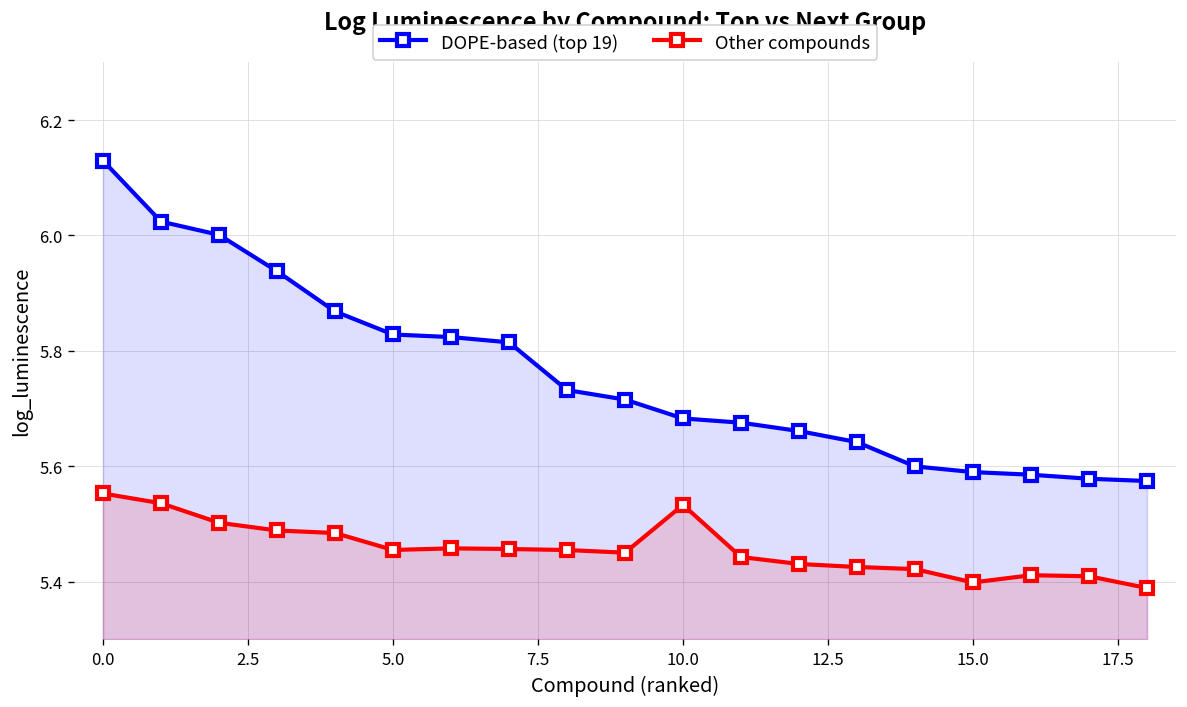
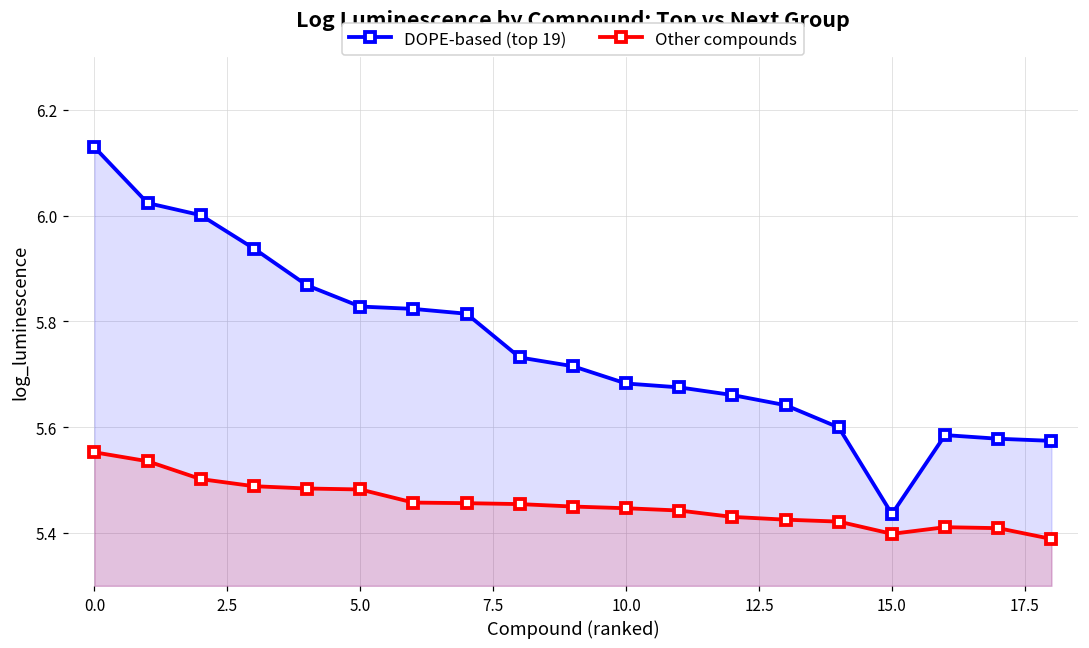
  {
    "DOPE-based (top 19)": {
      "0.0": 6.13,
      "5.0": 5.83,
      "10.0": 5.68,
-     "15.0": 5.59
+     "15.0": 5.44
    },
    "Other compounds": {
      "0.0": 5.55,
-     "5.0": 5.45,
-     "10.0": 5.53,
+     "5.0": 5.48,
+     "10.0": 5.45,
      "15.0": 5.40
    }
  }
